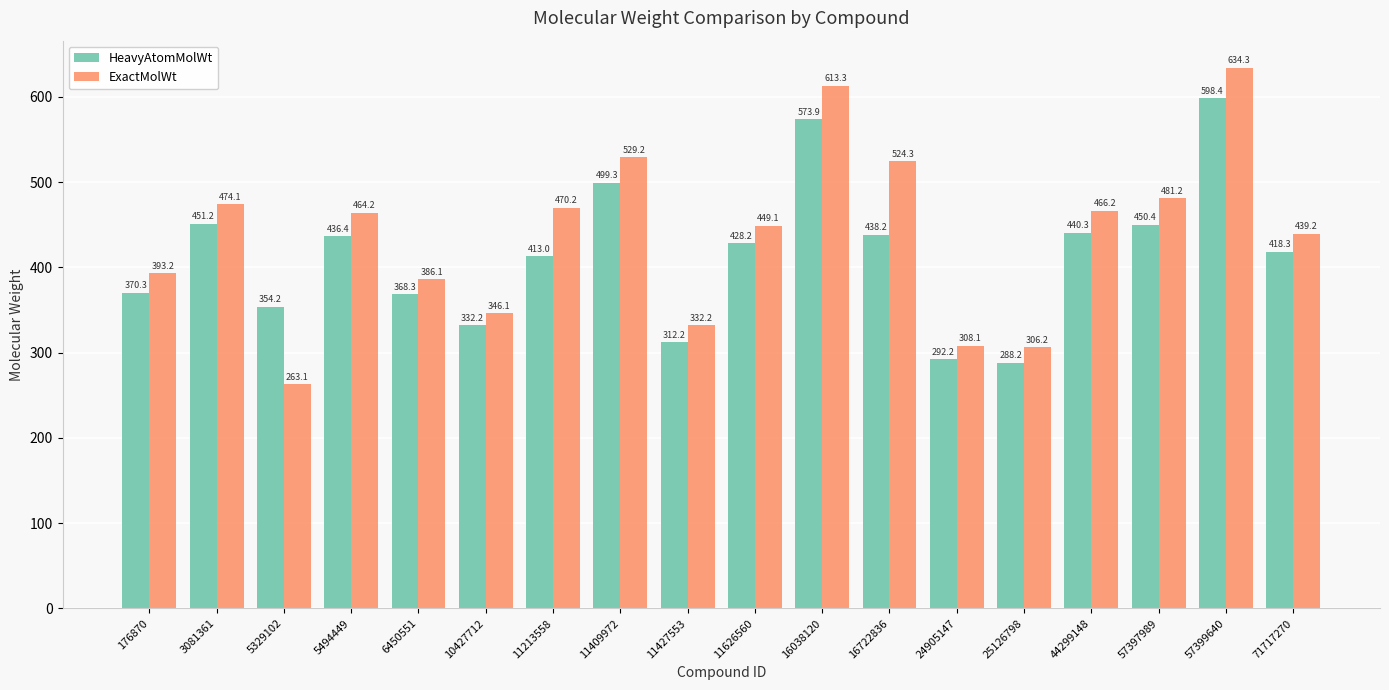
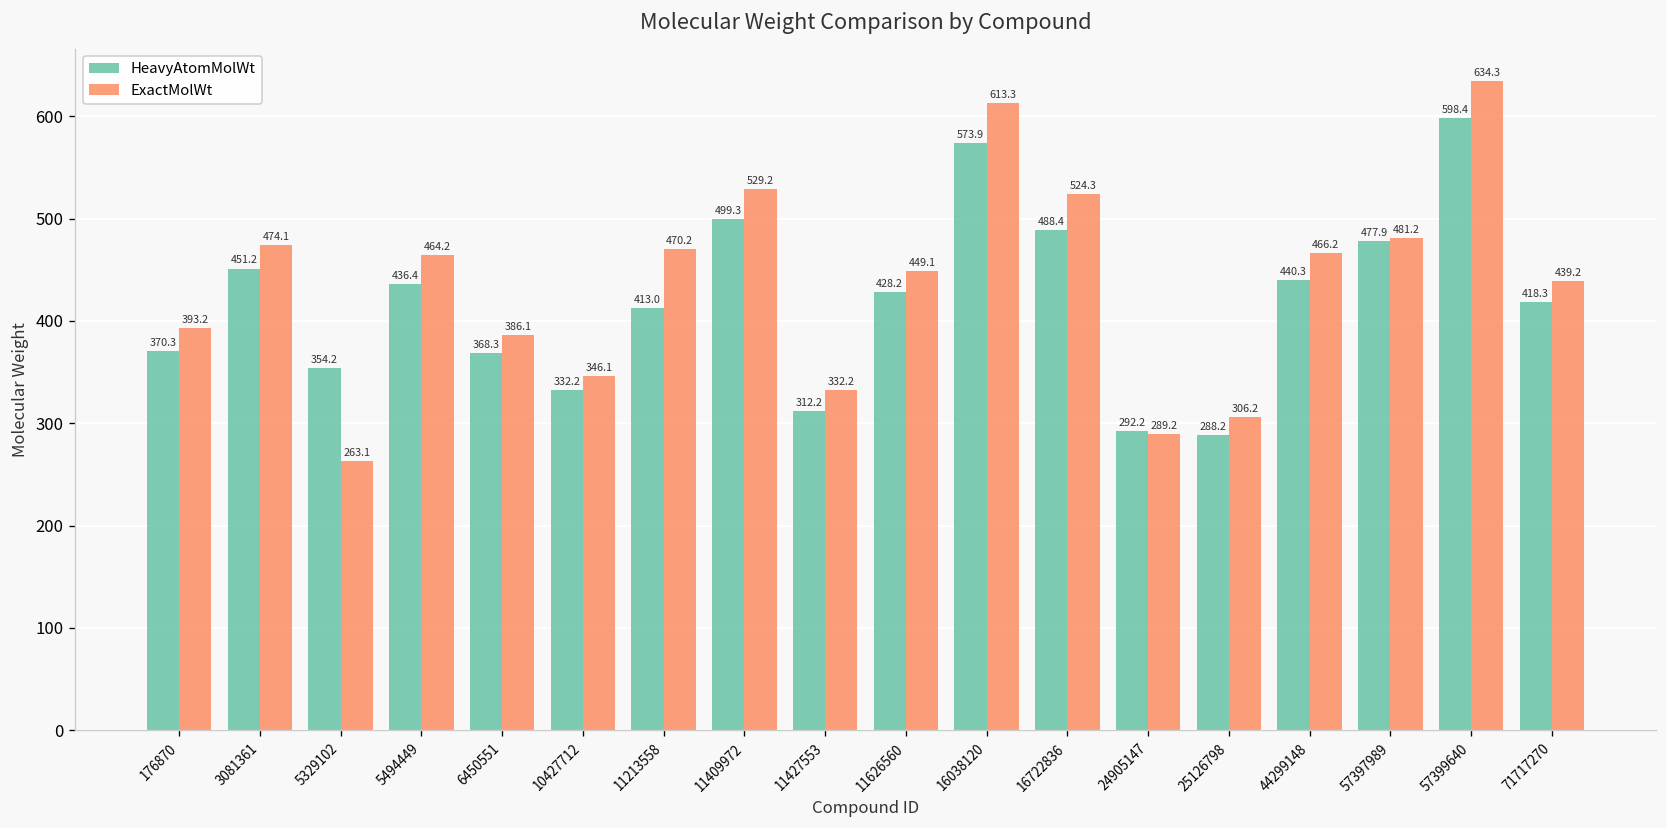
  {
    "HeavyAtomMolWt": {
      "176870": 370.3,
      "3081361": 451.2,
      "5329102": 354.2,
      "5494449": 436.4,
      "6450551": 368.3,
      "10427712": 332.2,
      "11213558": 413.0,
      "11409972": 499.3,
      "11427553": 312.2,
      "11626560": 428.2,
      "16038120": 573.9,
-     "16722836": 438.2,
+     "16722836": 488.4,
      "24905147": 292.2,
      "25126798": 288.2,
      "44299148": 440.3,
-     "57397989": 450.4,
+     "57397989": 477.9,
      "57399640": 598.4,
      "71717270": 418.3
    },
    "ExactMolWt": {
      "176870": 393.2,
      "3081361": 474.1,
      "5329102": 263.1,
      "5494449": 464.2,
      "6450551": 386.1,
      "10427712": 346.1,
      "11213558": 470.2,
      "11409972": 529.2,
      "11427553": 332.2,
      "11626560": 449.1,
      "16038120": 613.3,
      "16722836": 524.3,
-     "24905147": 308.1,
+     "24905147": 289.2,
      "25126798": 306.2,
      "44299148": 466.2,
      "57397989": 481.2,
      "57399640": 634.3,
      "71717270": 439.2
    }
  }
